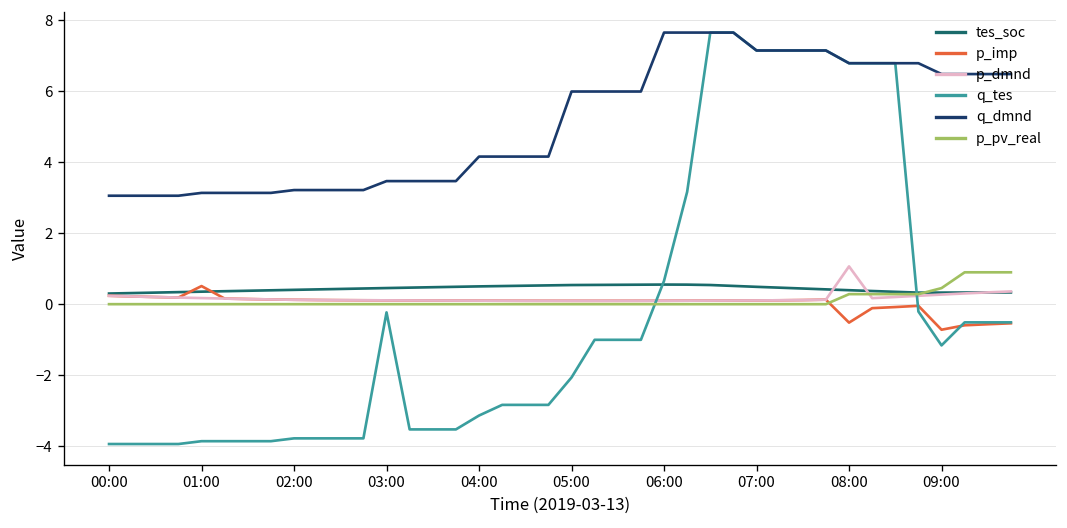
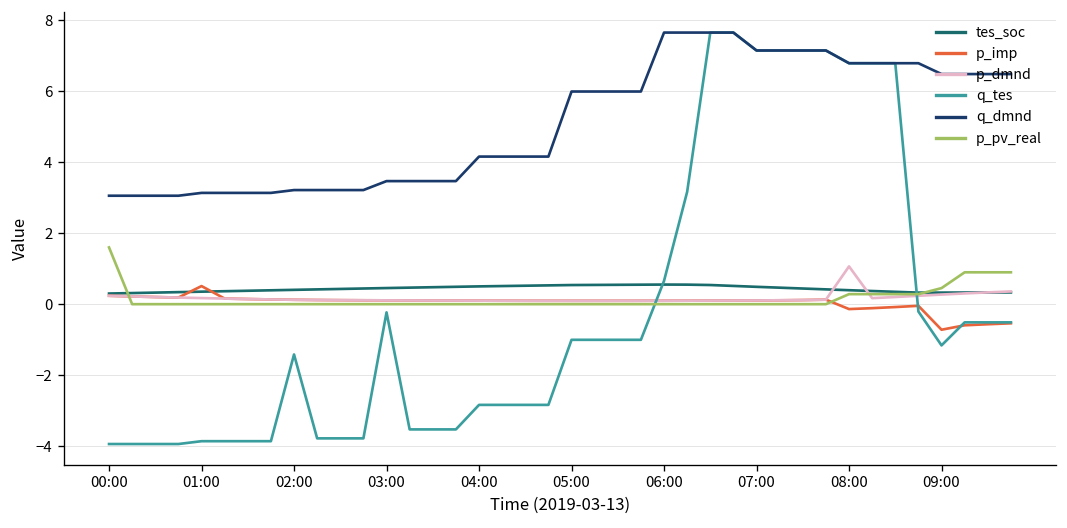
  {
    "p_imp": {
      "01:00": 0.5,
-     "08:00": -0.5,
+     "08:00": -0.1,
      "09:00": -0.7
    },
    "p_dmnd": {
      "01:00": 0.2,
      "08:00": 1.1
    },
    "q_tes": {
      "00:00": -3.9,
      "01:00": -3.9,
-     "02:00": -3.8,
+     "02:00": -1.4,
      "03:00": -0.2,
-     "04:00": -3.1,
-     "05:00": -2.1,
+     "04:00": -2.8,
+     "05:00": -1.0,
      "06:00": 0.7,
      "09:00": -1.2
    },
    "p_pv_real": {
-     "00:00": 0.0,
+     "00:00": 1.6,
      "01:00": 0.0,
      "02:00": 0.0,
      "03:00": 0.0,
      "04:00": 0.0,
      "05:00": 0.0,
      "06:00": 0.0,
      "07:00": 0.0,
      "08:00": 0.3,
      "09:00": 0.5
    }
  }
